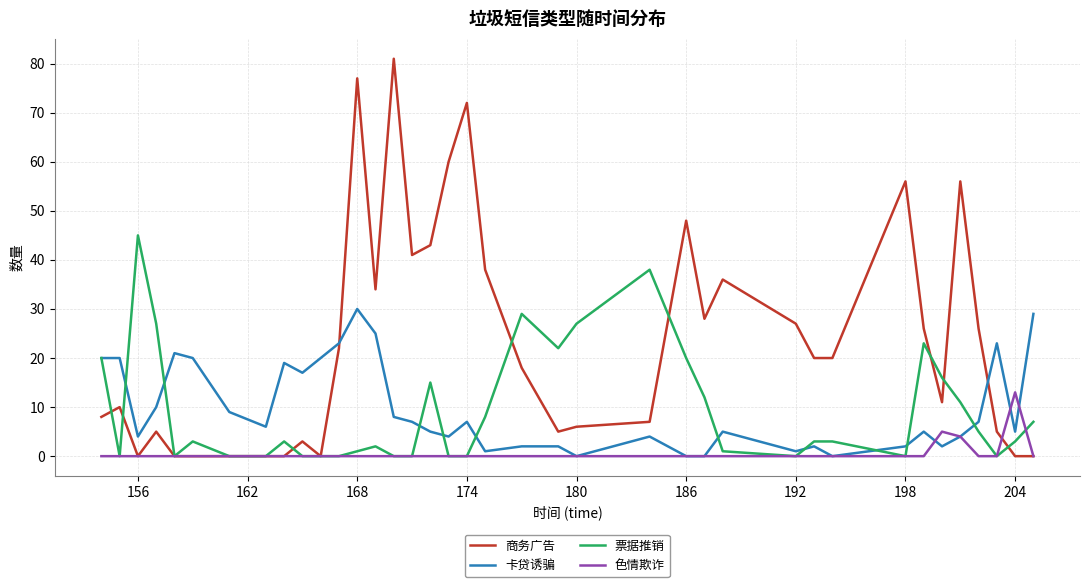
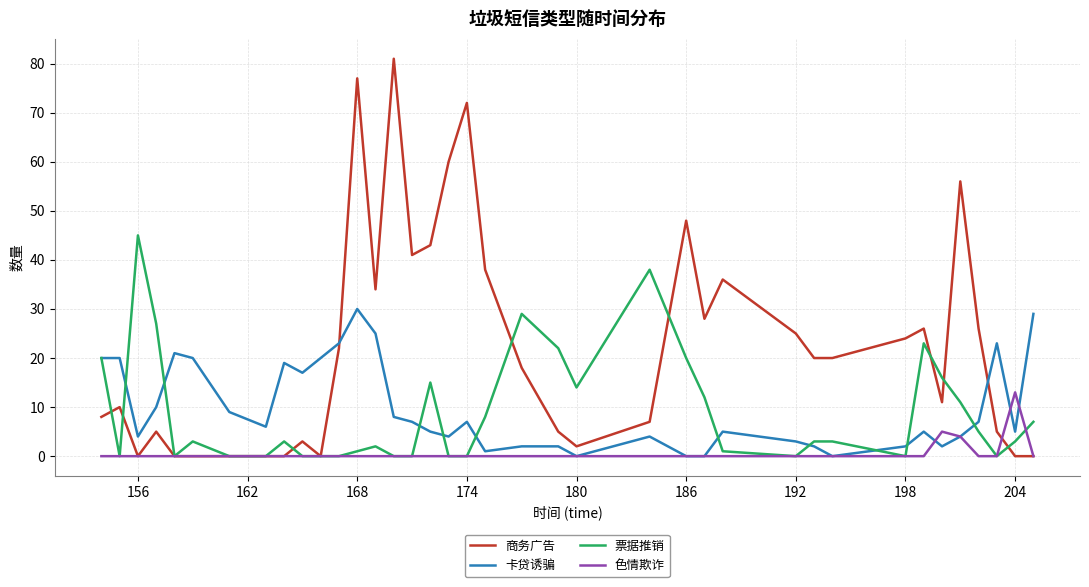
  {
    "商务广告": {
      "168": 77,
      "174": 72,
-     "180": 6,
+     "180": 2,
      "186": 48,
-     "192": 27,
-     "198": 56,
+     "192": 25,
+     "198": 24,
      "204": 0
    },
    "卡贷诱骗": {
      "156": 4,
      "168": 30,
      "174": 7,
-     "192": 1,
+     "192": 3,
      "198": 2,
      "204": 5
    },
    "票据推销": {
      "156": 45,
      "168": 1,
-     "180": 27,
+     "180": 14,
      "186": 20,
      "204": 3
    },
    "色情欺诈": {
      "168": 0,
      "204": 13
    }
  }
